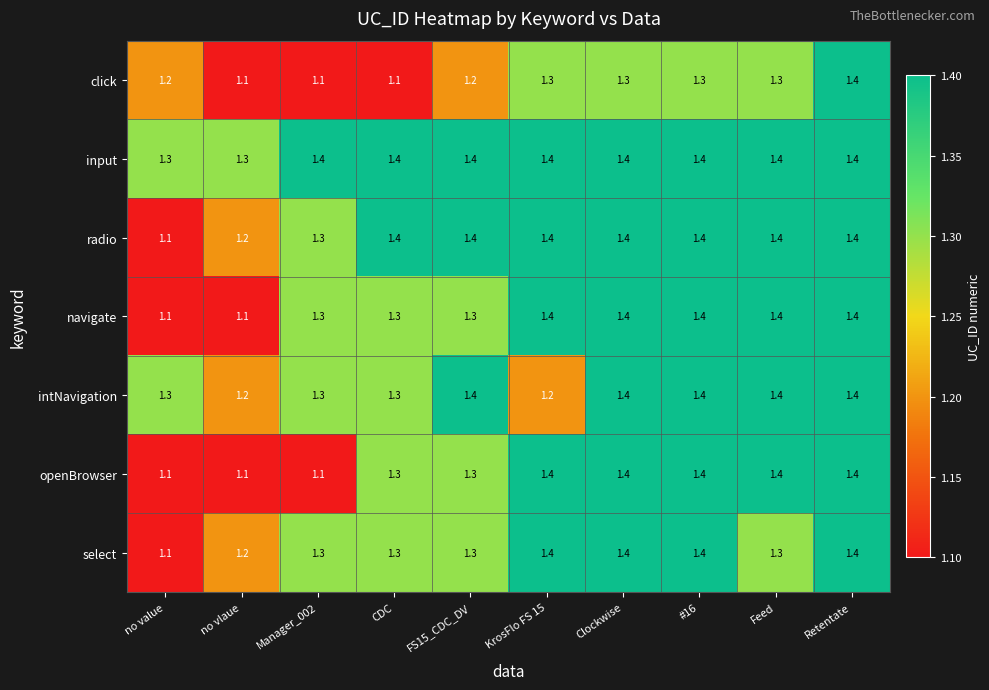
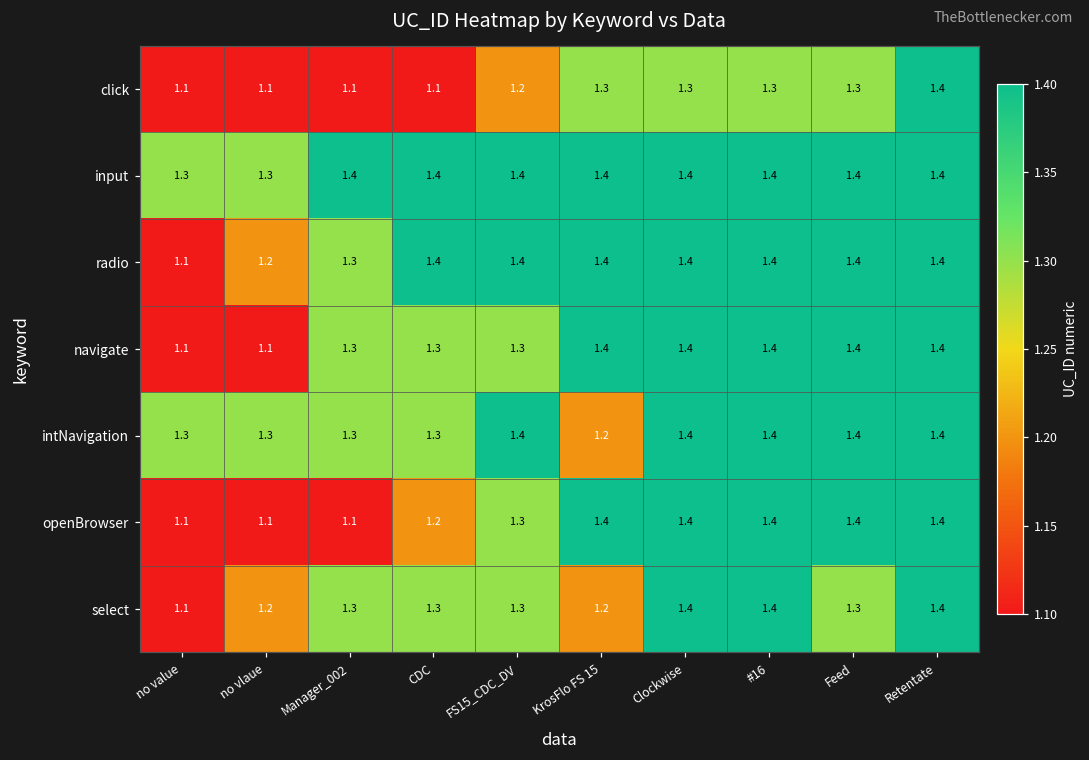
  {
    "click": {
-     "no value": 1.2,
+     "no value": 1.1,
      "no vlaue": 1.1,
      "Manager_002": 1.1,
      "CDC": 1.1,
      "FS15_CDC_DV": 1.2,
      "KrosFlo FS 15": 1.3,
      "Clockwise": 1.3,
      "#16": 1.3,
      "Feed": 1.3,
      "Retentate": 1.4
    },
    "input": {
      "no value": 1.3,
      "no vlaue": 1.3,
      "Manager_002": 1.4,
      "CDC": 1.4,
      "FS15_CDC_DV": 1.4,
      "KrosFlo FS 15": 1.4,
      "Clockwise": 1.4,
      "#16": 1.4,
      "Feed": 1.4,
      "Retentate": 1.4
    },
    "radio": {
      "no value": 1.1,
      "no vlaue": 1.2,
      "Manager_002": 1.3,
      "CDC": 1.4,
      "FS15_CDC_DV": 1.4,
      "KrosFlo FS 15": 1.4,
      "Clockwise": 1.4,
      "#16": 1.4,
      "Feed": 1.4,
      "Retentate": 1.4
    },
    "navigate": {
      "no value": 1.1,
      "no vlaue": 1.1,
      "Manager_002": 1.3,
      "CDC": 1.3,
      "FS15_CDC_DV": 1.3,
      "KrosFlo FS 15": 1.4,
      "Clockwise": 1.4,
      "#16": 1.4,
      "Feed": 1.4,
      "Retentate": 1.4
    },
    "intNavigation": {
      "no value": 1.3,
-     "no vlaue": 1.2,
+     "no vlaue": 1.3,
      "Manager_002": 1.3,
      "CDC": 1.3,
      "FS15_CDC_DV": 1.4,
      "KrosFlo FS 15": 1.2,
      "Clockwise": 1.4,
      "#16": 1.4,
      "Feed": 1.4,
      "Retentate": 1.4
    },
    "openBrowser": {
      "no value": 1.1,
      "no vlaue": 1.1,
      "Manager_002": 1.1,
-     "CDC": 1.3,
+     "CDC": 1.2,
      "FS15_CDC_DV": 1.3,
      "KrosFlo FS 15": 1.4,
      "Clockwise": 1.4,
      "#16": 1.4,
      "Feed": 1.4,
      "Retentate": 1.4
    },
    "select": {
      "no value": 1.1,
      "no vlaue": 1.2,
      "Manager_002": 1.3,
      "CDC": 1.3,
      "FS15_CDC_DV": 1.3,
-     "KrosFlo FS 15": 1.4,
+     "KrosFlo FS 15": 1.2,
      "Clockwise": 1.4,
      "#16": 1.4,
      "Feed": 1.3,
      "Retentate": 1.4
    }
  }
